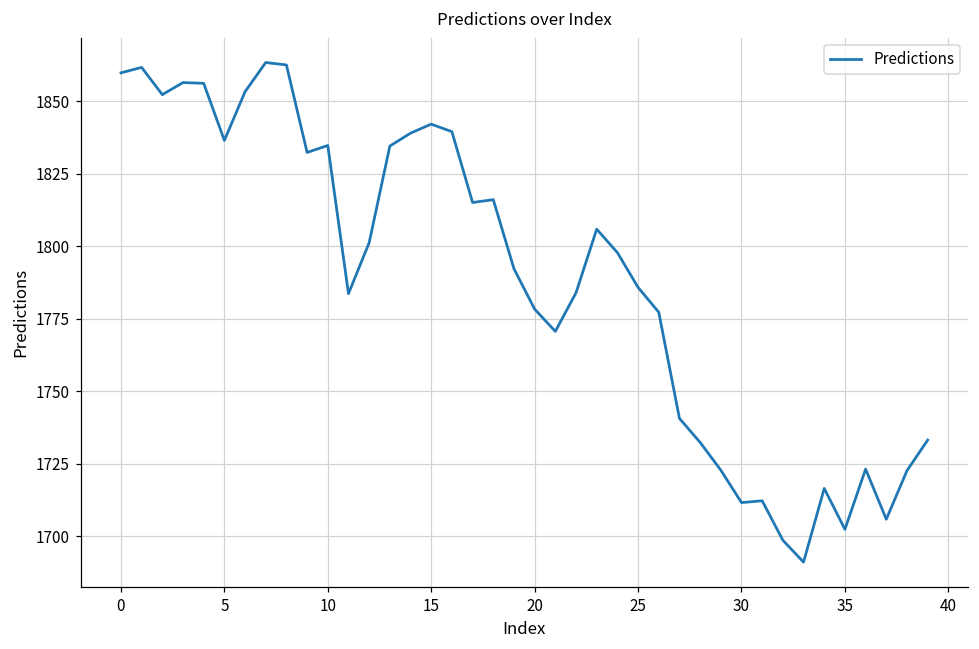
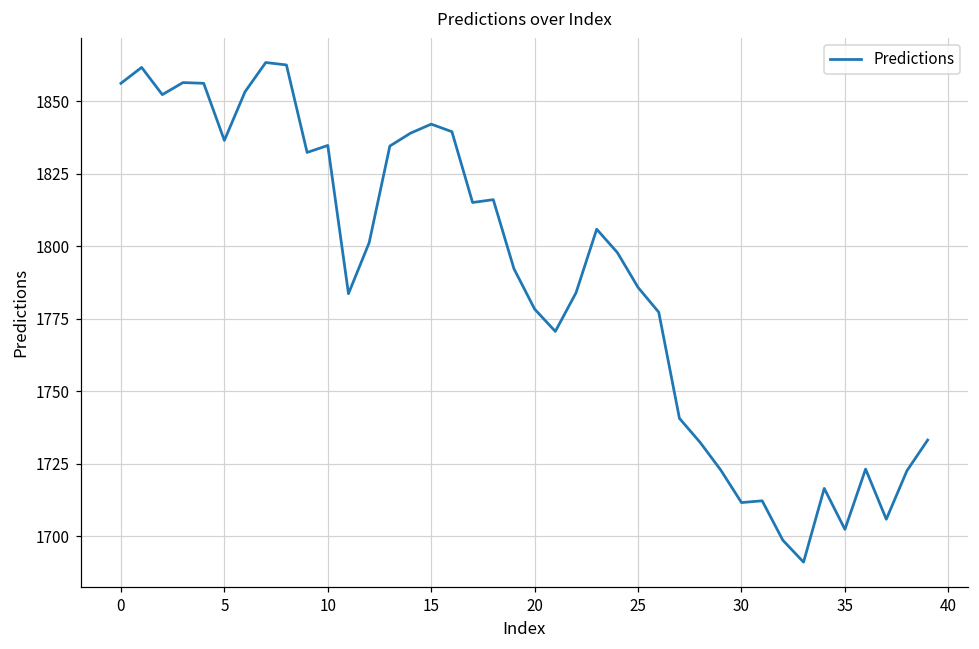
  {
-   "0": 1860,
+   "0": 1856,
    "5": 1837,
    "10": 1835,
    "15": 1842,
    "20": 1778,
    "25": 1786,
    "30": 1712,
    "35": 1702
  }
